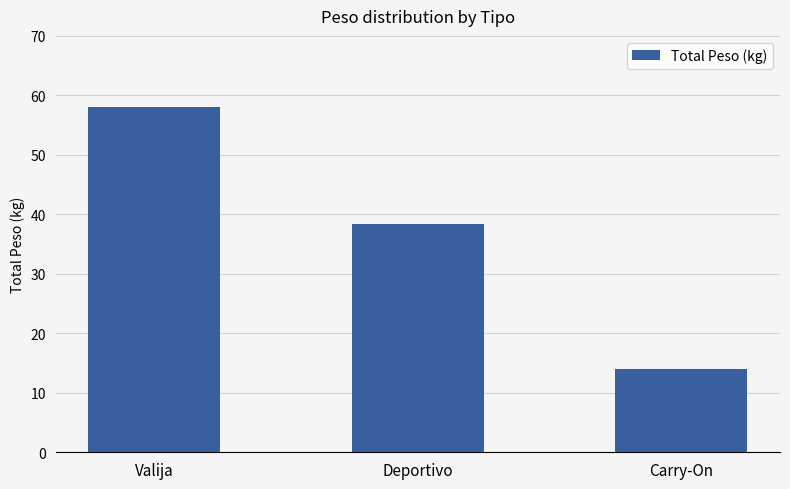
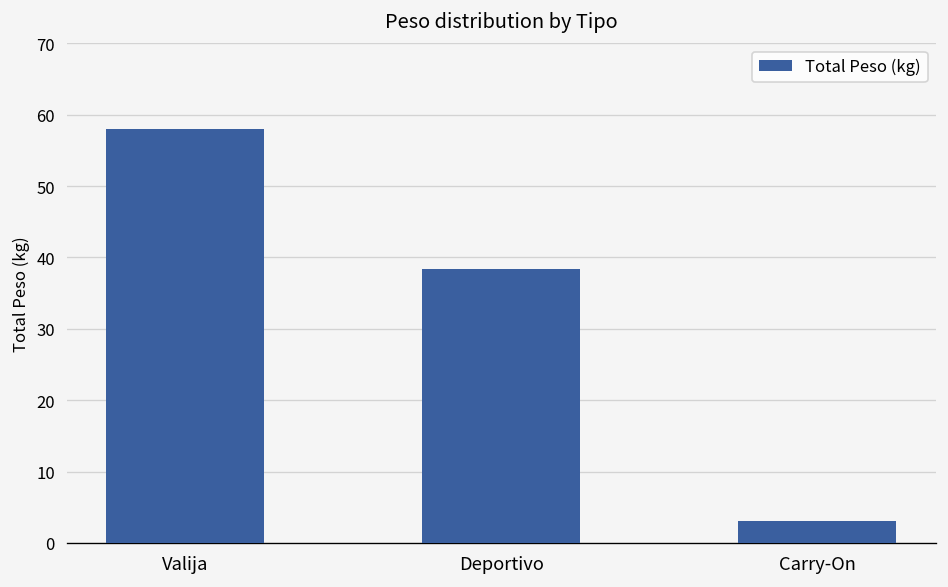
  {
    "Valija": 58,
    "Deportivo": 38,
-   "Carry-On": 14
+   "Carry-On": 3
  }
